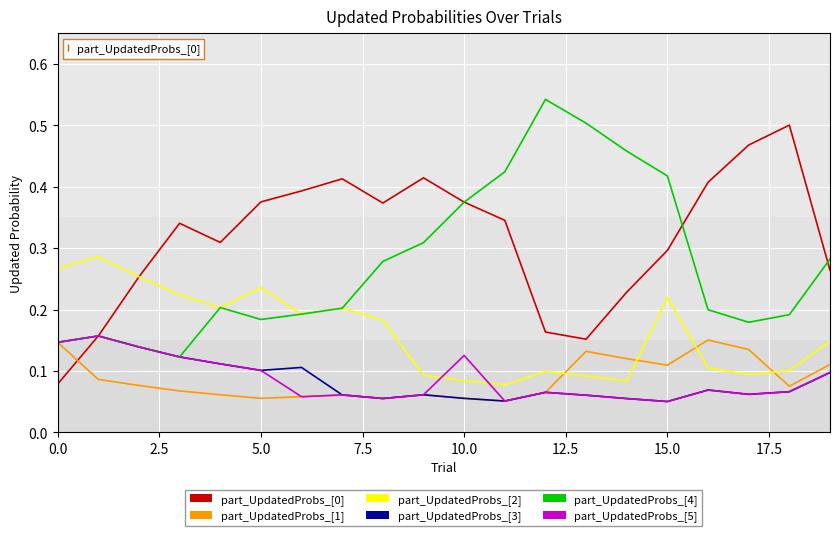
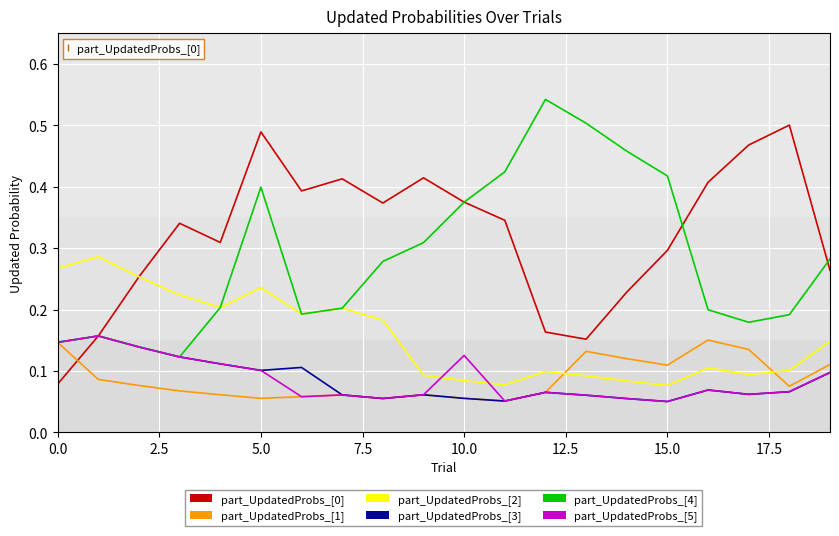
  {
    "part_UpdatedProbs_[0]": {
      "0.0": 0.08,
-     "5.0": 0.38,
+     "5.0": 0.49,
      "15.0": 0.30
    },
    "part_UpdatedProbs_[1]": {
      "5.0": 0.06,
      "15.0": 0.11
    },
    "part_UpdatedProbs_[2]": {
      "0.0": 0.27,
      "5.0": 0.24,
      "10.0": 0.08,
-     "15.0": 0.22
+     "15.0": 0.08
    },
    "part_UpdatedProbs_[4]": {
-     "5.0": 0.18,
+     "5.0": 0.40,
      "15.0": 0.42
    },
    "part_UpdatedProbs_[5]": {
      "10.0": 0.13
    }
  }
